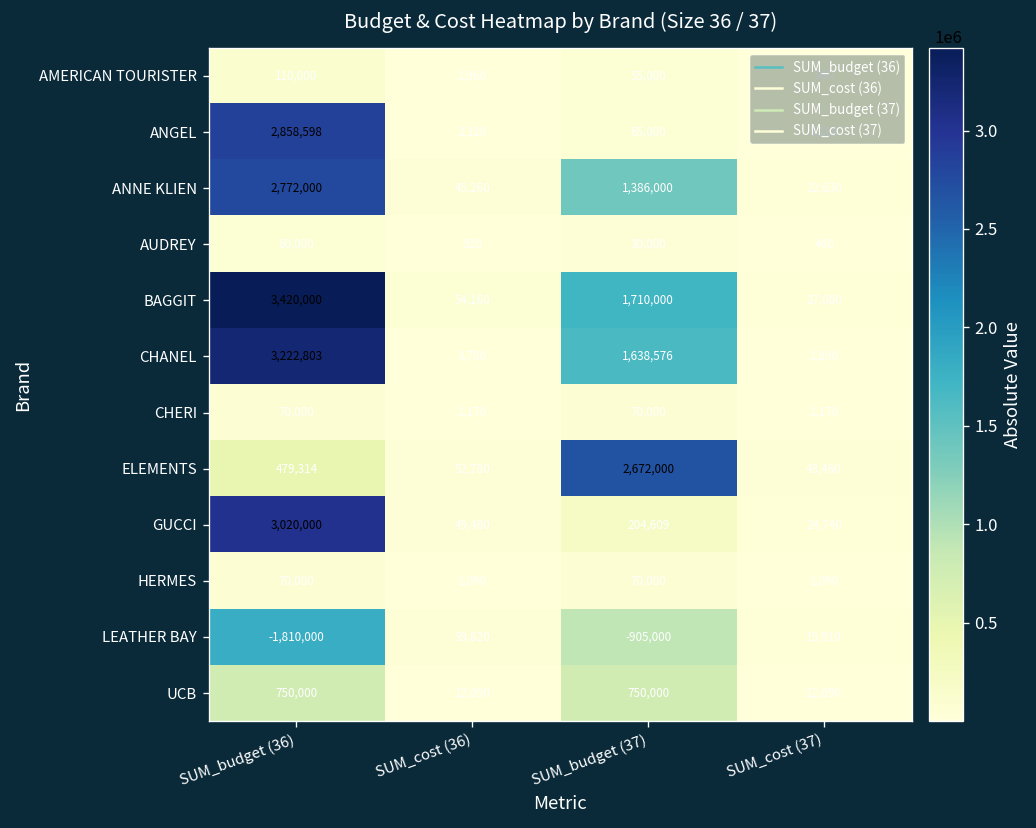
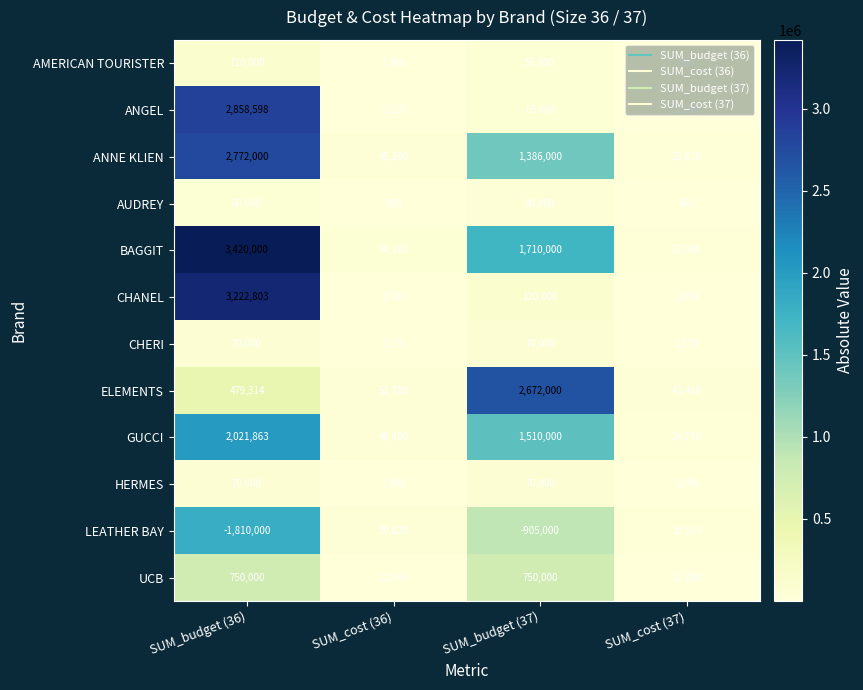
  {
    "AMERICAN TOURISTER": {
      "SUM_budget (36)": "110,000"
    },
    "ANGEL": {
      "SUM_budget (36)": "2,858,598"
    },
    "ANNE KLIEN": {
      "SUM_budget (36)": "2,772,000",
      "SUM_budget (37)": "1,386,000"
    },
    "BAGGIT": {
      "SUM_budget (36)": "3,420,000",
      "SUM_budget (37)": "1,710,000"
    },
    "CHANEL": {
      "SUM_budget (36)": "3,222,803",
-     "SUM_budget (37)": "1,638,576"
+     "SUM_budget (37)": "120,000"
    },
    "ELEMENTS": {
      "SUM_budget (36)": "479,314",
      "SUM_budget (37)": "2,672,000"
    },
    "GUCCI": {
-     "SUM_budget (36)": "3,020,000",
-     "SUM_budget (37)": "204,609"
+     "SUM_budget (36)": "2,021,863",
+     "SUM_budget (37)": "1,510,000"
    },
    "LEATHER BAY": {
      "SUM_budget (36)": "-1,810,000",
      "SUM_budget (37)": "-905,000"
    },
    "UCB": {
      "SUM_budget (36)": "750,000",
      "SUM_budget (37)": "750,000"
    }
  }
